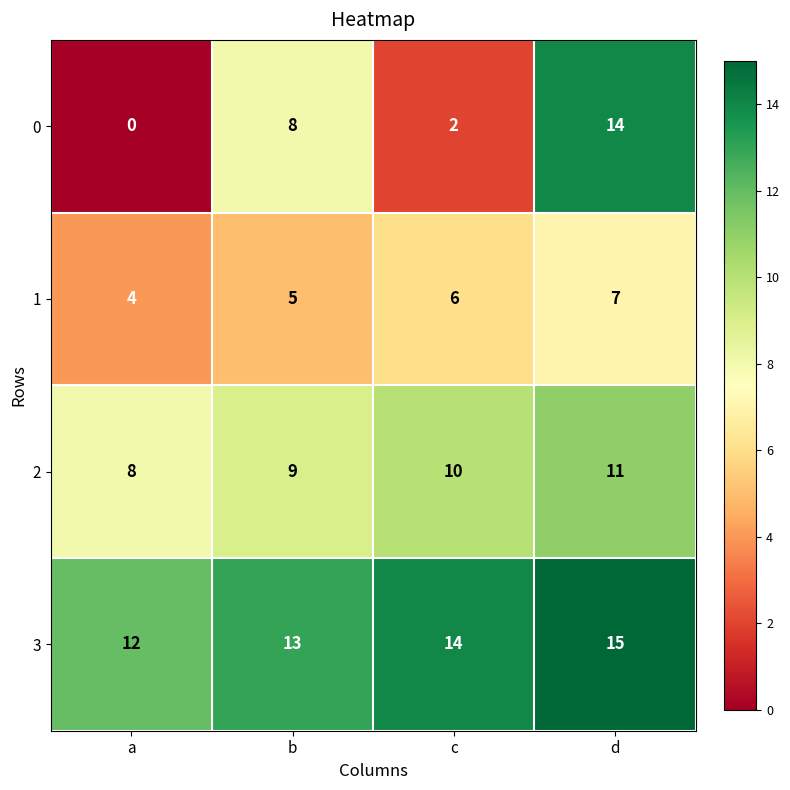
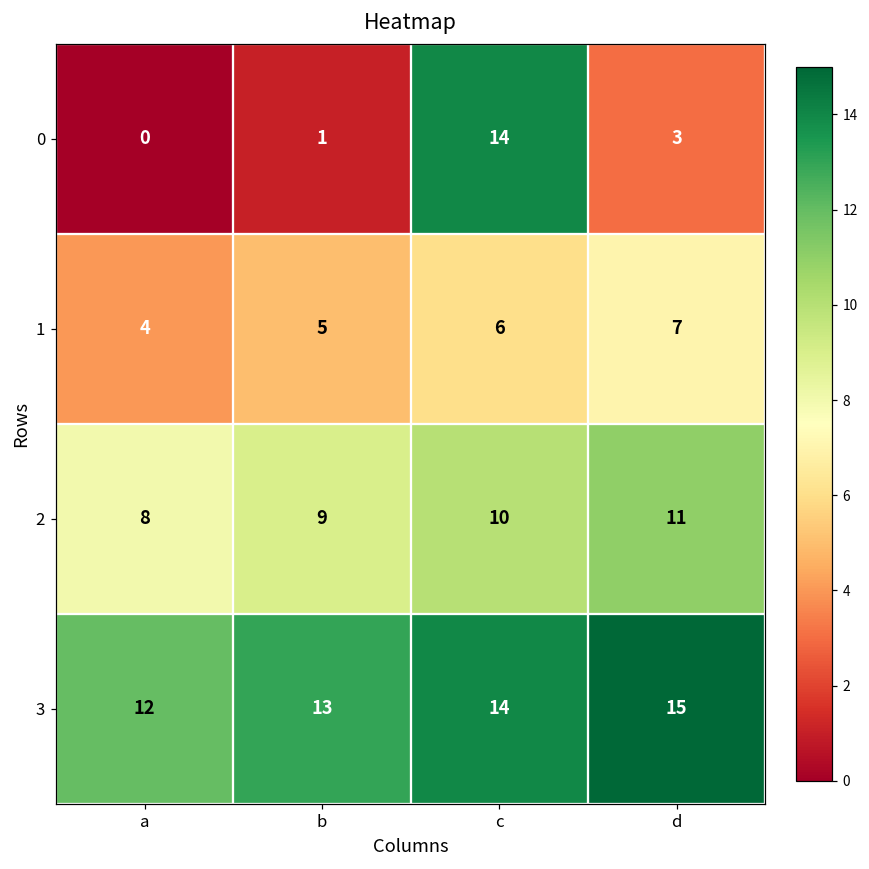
  {
    "0": {
      "a": 0,
-     "b": 8,
-     "c": 2,
-     "d": 14
+     "b": 1,
+     "c": 14,
+     "d": 3
    },
    "1": {
      "a": 4,
      "b": 5,
      "c": 6,
      "d": 7
    },
    "2": {
      "a": 8,
      "b": 9,
      "c": 10,
      "d": 11
    },
    "3": {
      "a": 12,
      "b": 13,
      "c": 14,
      "d": 15
    }
  }
